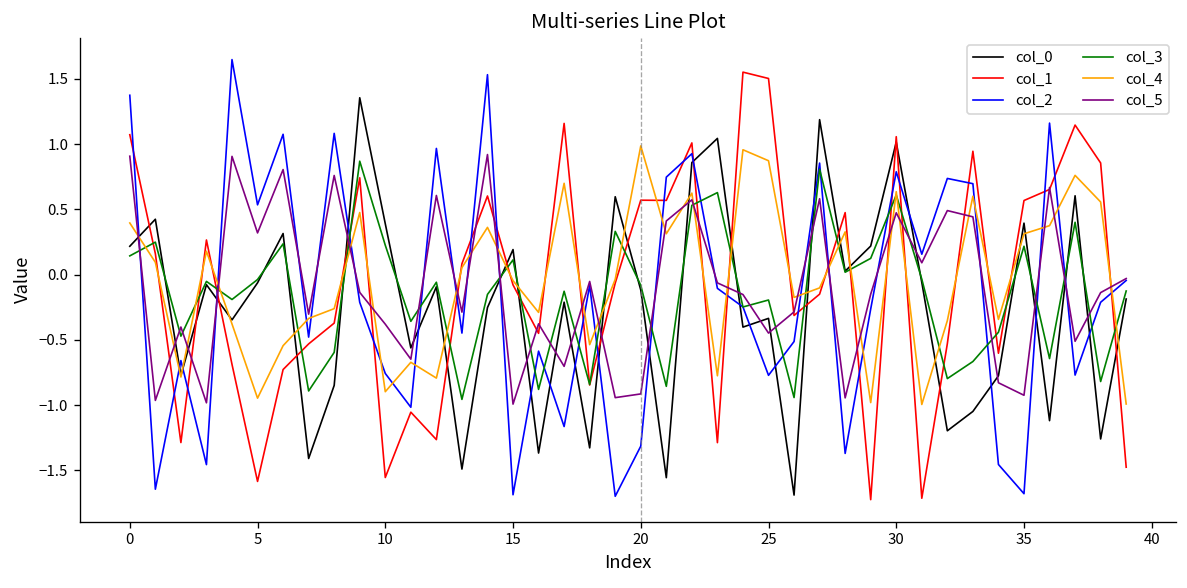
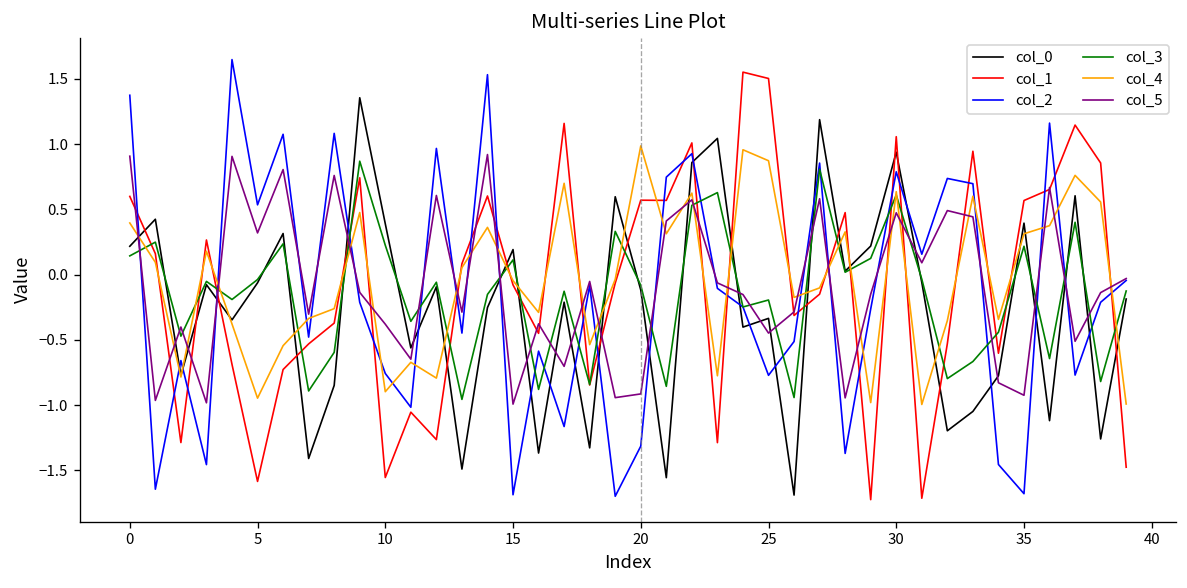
  {
    "col_0": {
      "0": 0.22,
      "5": -0.06,
      "10": 0.39,
      "15": 0.19,
      "20": -0.12,
      "25": -0.34,
-     "30": 1.01,
+     "30": 0.94,
      "35": 0.39
    },
    "col_1": {
-     "0": 1.07,
+     "0": 0.60,
      "5": -1.58,
      "10": -1.55,
      "15": -0.08,
      "20": 0.57,
      "25": 1.50,
      "30": 1.06,
      "35": 0.57
    },
    "col_2": {
      "0": 1.37,
      "5": 0.53,
      "10": -0.76,
      "15": -1.69,
      "20": -1.31,
      "25": -0.77,
      "30": 0.79,
      "35": -1.68
    },
    "col_3": {
      "0": 0.14,
      "5": -0.04,
      "10": 0.22,
      "15": 0.11,
      "20": -0.08,
      "25": -0.19,
      "30": 0.61,
      "35": 0.22
    },
    "col_4": {
      "0": 0.40,
      "5": -0.95,
      "10": -0.90,
      "15": -0.05,
      "20": 0.99,
      "25": 0.87,
      "30": 0.64,
      "35": 0.31
    },
    "col_5": {
      "0": 0.91,
      "5": 0.32,
      "10": -0.38,
      "15": -0.99,
      "20": -0.91,
      "25": -0.45,
      "30": 0.47,
      "35": -0.92
    }
  }
